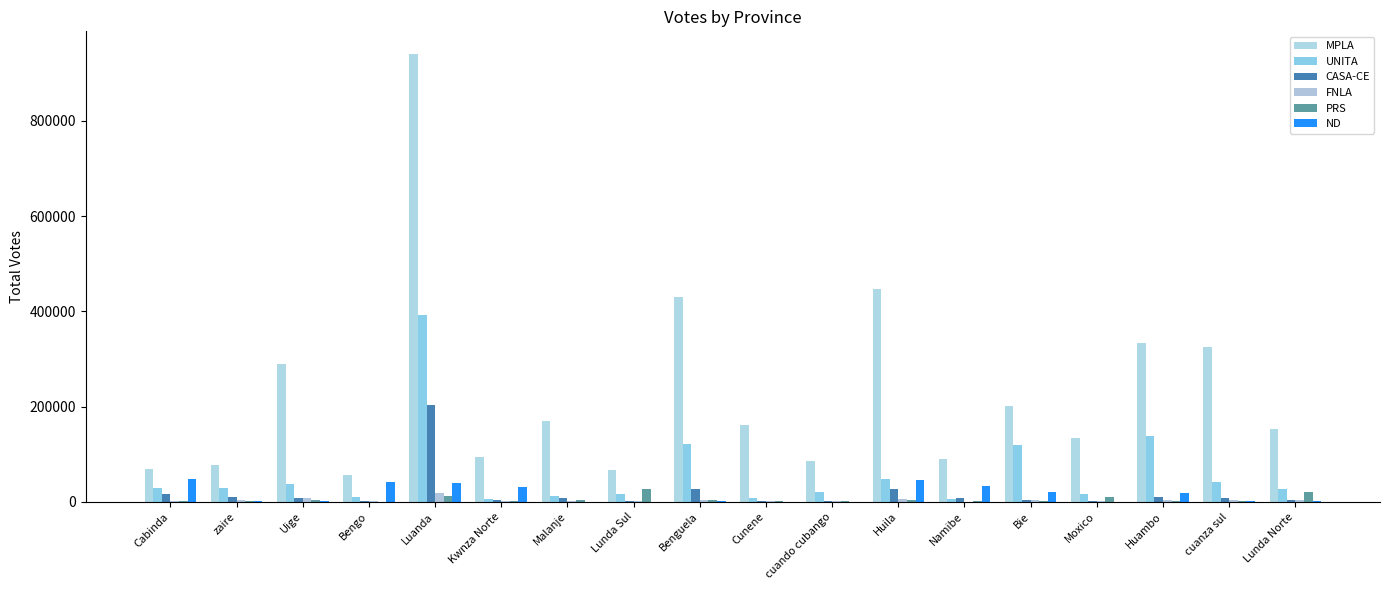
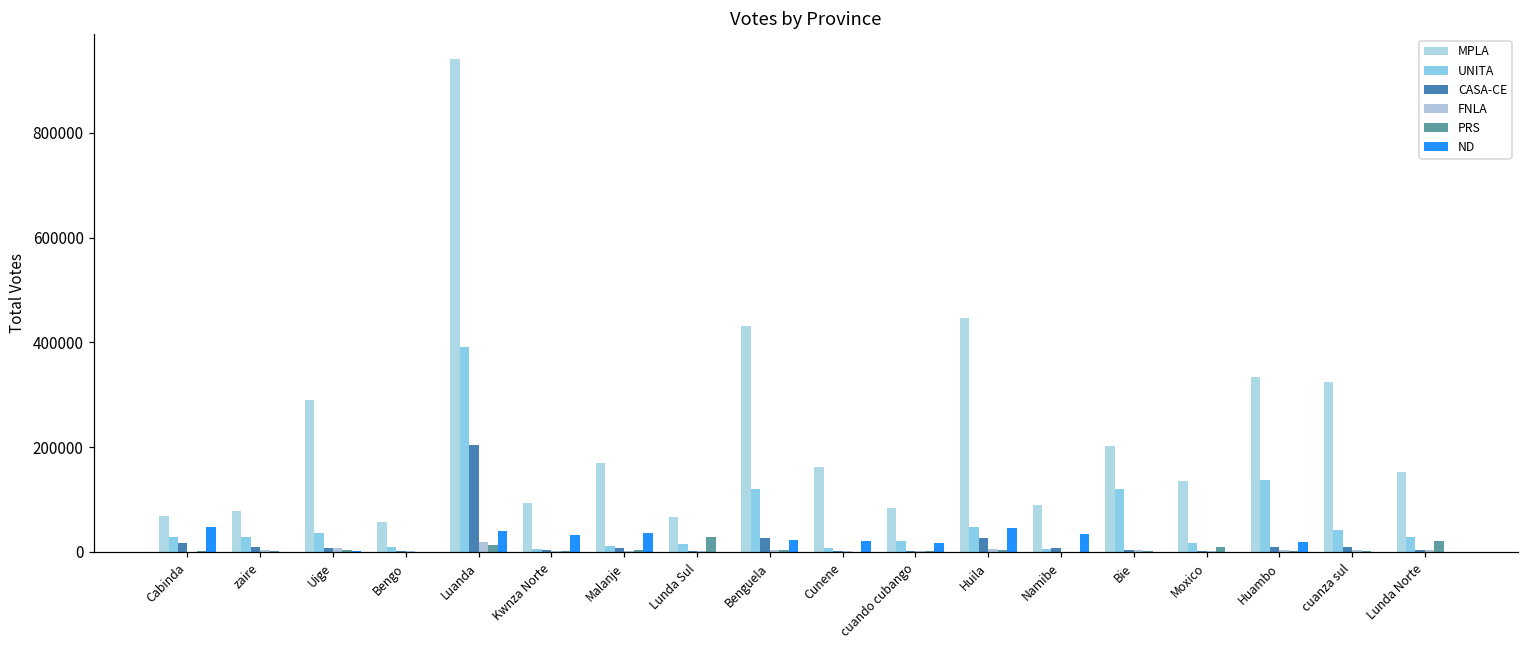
  {
    "ND": {
      "Cabinda": 50000,
-     "Bengo": 40000,
+     "Bengo": 0,
      "Luanda": 40000,
      "Kwnza Norte": 30000,
-     "Malanje": 0,
-     "Benguela": 0,
-     "Cunene": 0,
-     "cuando cubango": 0,
+     "Malanje": 40000,
+     "Benguela": 20000,
+     "Cunene": 20000,
+     "cuando cubango": 20000,
      "Huila": 50000,
      "Namibe": 30000,
-     "Bie": 20000,
+     "Bie": 0,
      "Huambo": 20000
    }
  }
